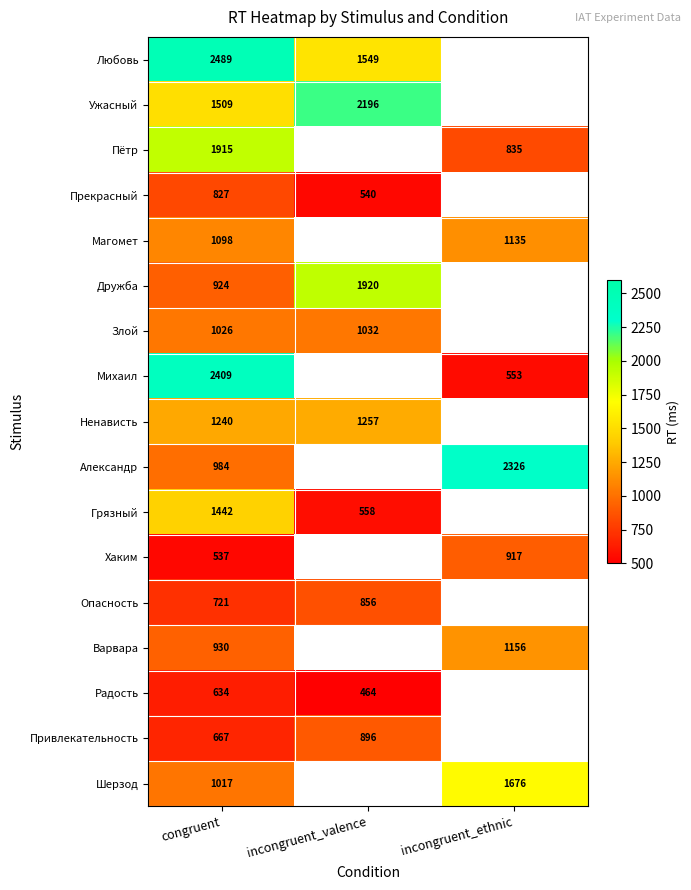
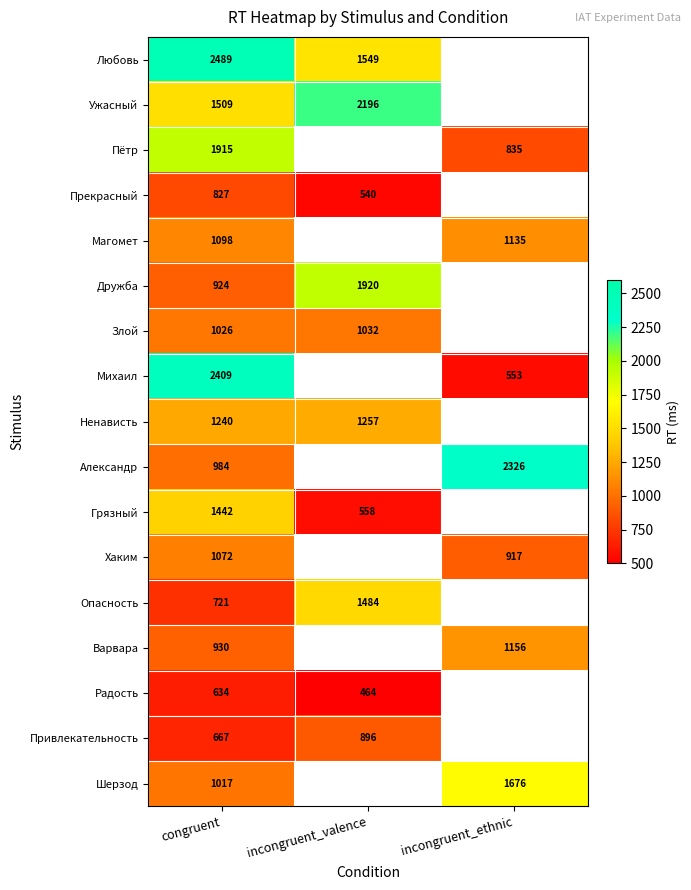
  {
    "Любовь": {
      "congruent": 2489,
      "incongruent_valence": 1549
    },
    "Ужасный": {
      "congruent": 1509,
      "incongruent_valence": 2196
    },
    "Пётр": {
      "congruent": 1915,
      "incongruent_ethnic": 835
    },
    "Прекрасный": {
      "congruent": 827,
      "incongruent_valence": 540
    },
    "Магомет": {
      "congruent": 1098,
      "incongruent_ethnic": 1135
    },
    "Дружба": {
      "congruent": 924,
      "incongruent_valence": 1920
    },
    "Злой": {
      "congruent": 1026,
      "incongruent_valence": 1032
    },
    "Михаил": {
      "congruent": 2409,
      "incongruent_ethnic": 553
    },
    "Ненависть": {
      "congruent": 1240,
      "incongruent_valence": 1257
    },
    "Александр": {
      "congruent": 984,
      "incongruent_ethnic": 2326
    },
    "Грязный": {
      "congruent": 1442,
      "incongruent_valence": 558
    },
    "Хаким": {
-     "congruent": 537,
+     "congruent": 1072,
      "incongruent_ethnic": 917
    },
    "Опасность": {
      "congruent": 721,
-     "incongruent_valence": 856
+     "incongruent_valence": 1484
    },
    "Варвара": {
      "congruent": 930,
      "incongruent_ethnic": 1156
    },
    "Радость": {
      "congruent": 634,
      "incongruent_valence": 464
    },
    "Привлекательность": {
      "congruent": 667,
      "incongruent_valence": 896
    },
    "Шерзод": {
      "congruent": 1017,
      "incongruent_ethnic": 1676
    }
  }
